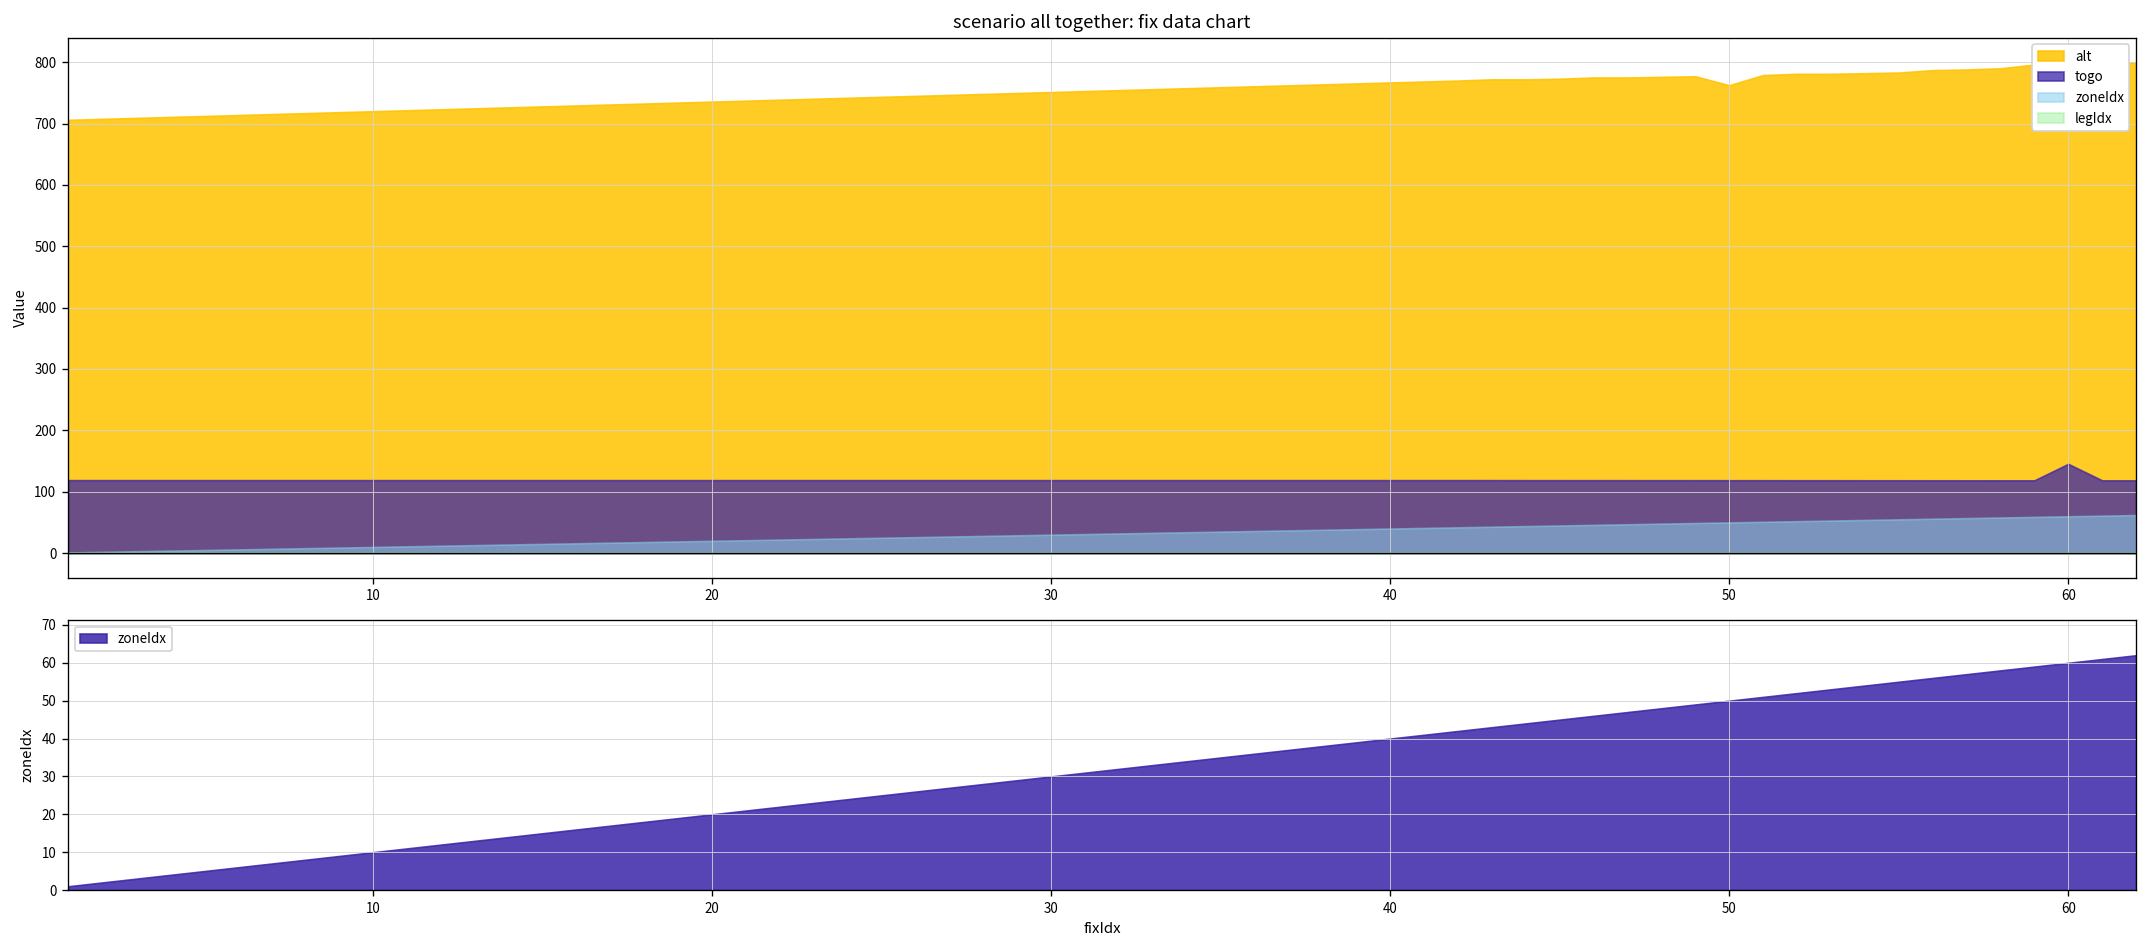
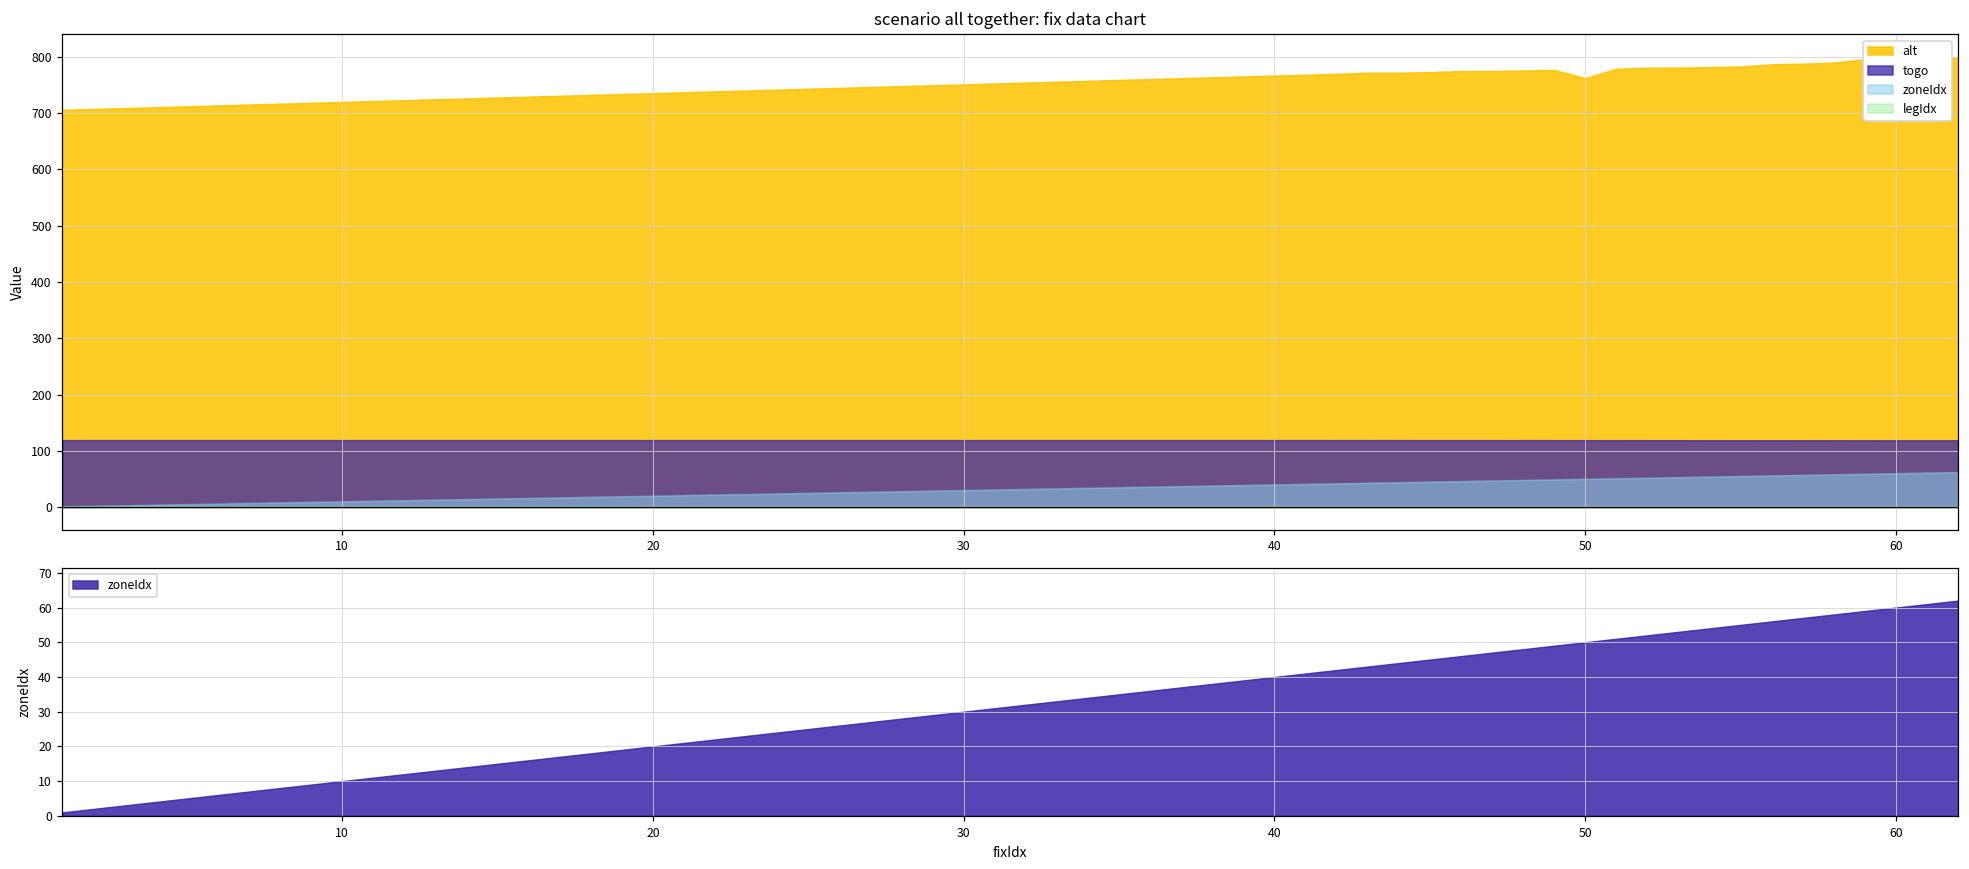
  {
    "scenario all together: fix data chart": {
      "alt": {
        "50": 760
      },
      "togo": {
        "50": 120,
-       "60": 150
+       "60": 120
      },
      "legIdx": {
        "50": 0,
        "60": 0
      }
    }
  }
